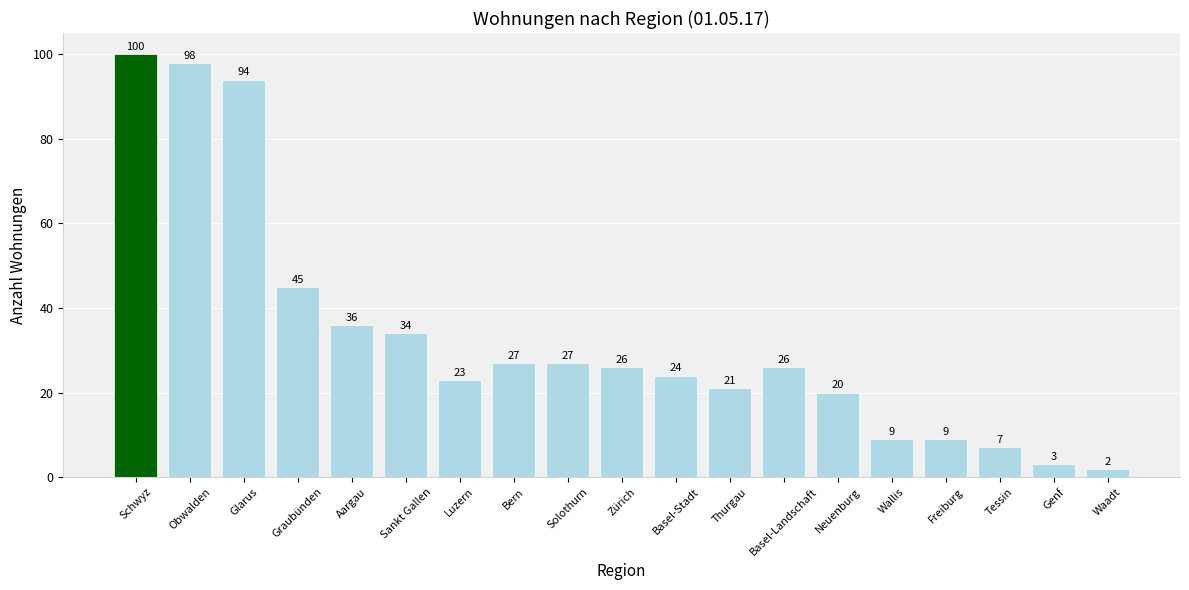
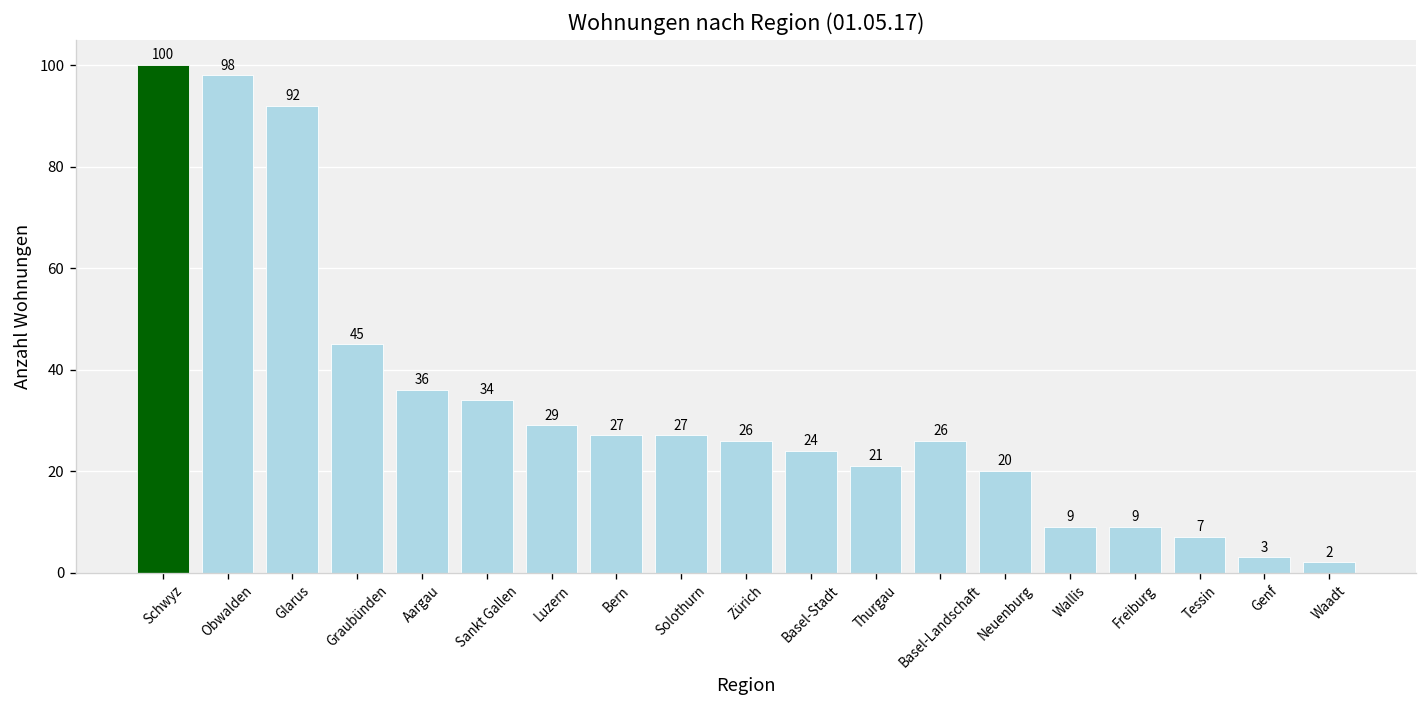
  {
    "Schwyz": 100,
    "Obwalden": 98,
-   "Glarus": 94,
+   "Glarus": 92,
    "Graubünden": 45,
    "Aargau": 36,
    "Sankt Gallen": 34,
-   "Luzern": 23,
+   "Luzern": 29,
    "Bern": 27,
    "Solothurn": 27,
    "Zürich": 26,
    "Basel-Stadt": 24,
    "Thurgau": 21,
    "Basel-Landschaft": 26,
    "Neuenburg": 20,
    "Wallis": 9,
    "Freiburg": 9,
    "Tessin": 7,
    "Genf": 3,
    "Waadt": 2
  }
